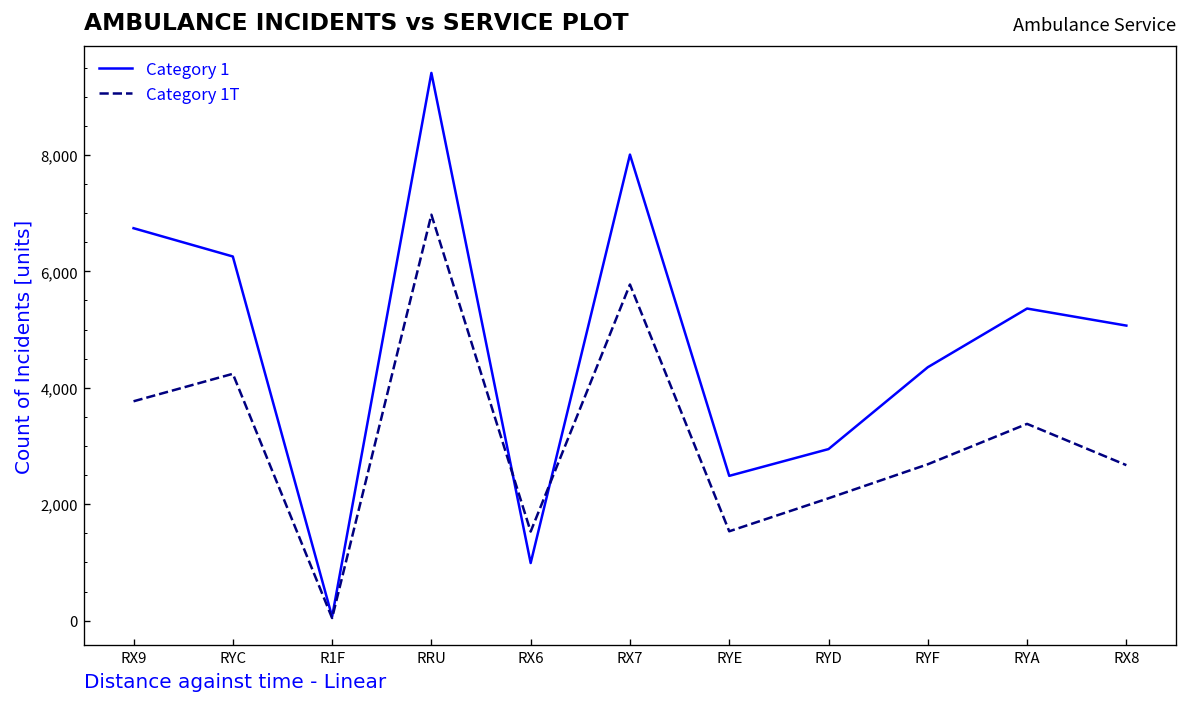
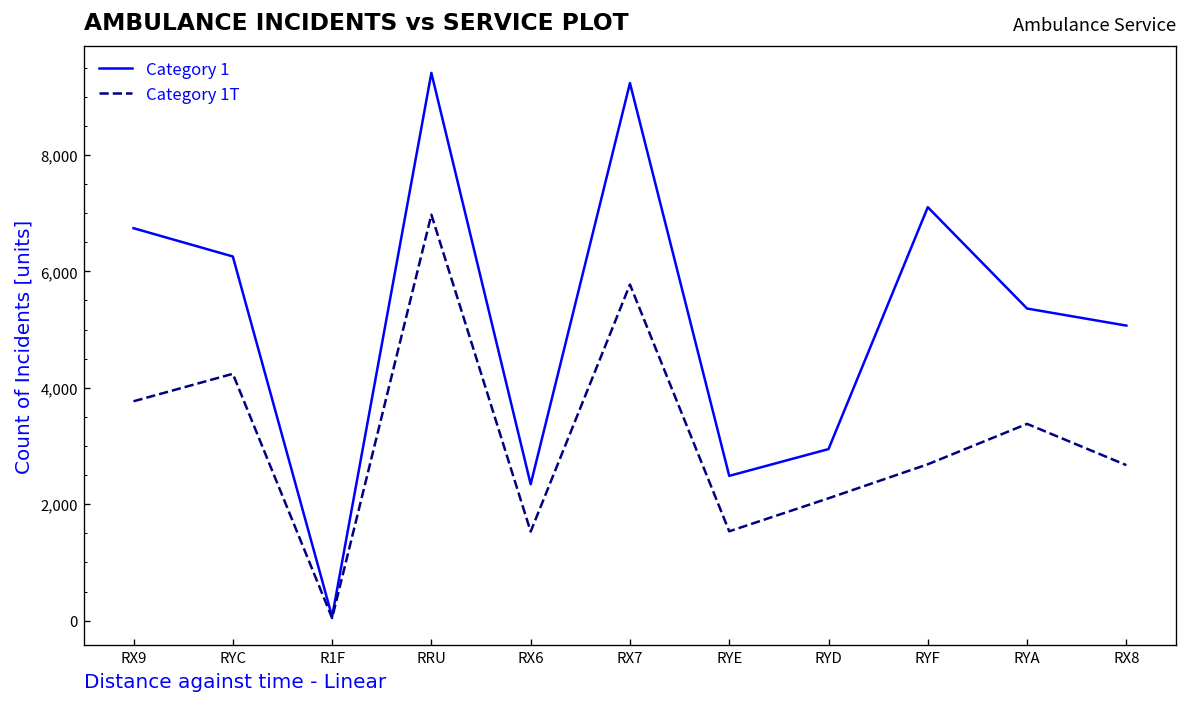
  {
    "Category 1": {
      "RX9": "6,700",
      "RYC": "6,300",
      "RRU": "9,400",
-     "RX6": "1,000",
-     "RX7": "8,000",
+     "RX6": "2,300",
+     "RX7": "9,200",
      "RYE": "2,500",
      "RYD": "2,900",
-     "RYF": "4,400",
+     "RYF": "7,100",
      "RYA": "5,400",
      "RX8": "5,100"
    },
    "Category 1T": {
      "RX9": "3,800",
      "RYC": "4,200",
      "RRU": "7,000",
      "RX6": "1,500",
      "RX7": "5,800",
      "RYE": "1,500",
      "RYD": "2,100",
      "RYF": "2,700",
      "RYA": "3,400",
      "RX8": "2,700"
    }
  }
